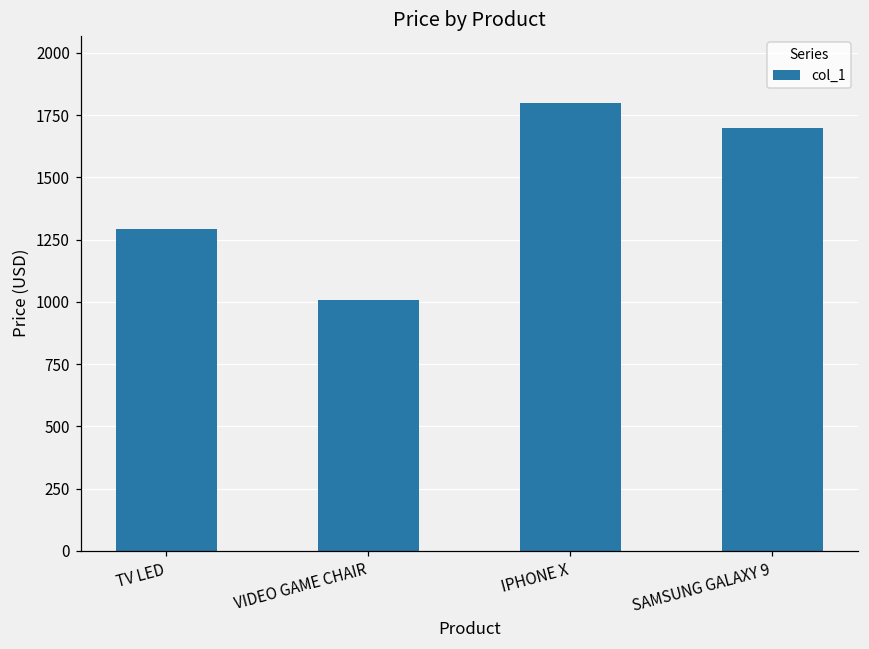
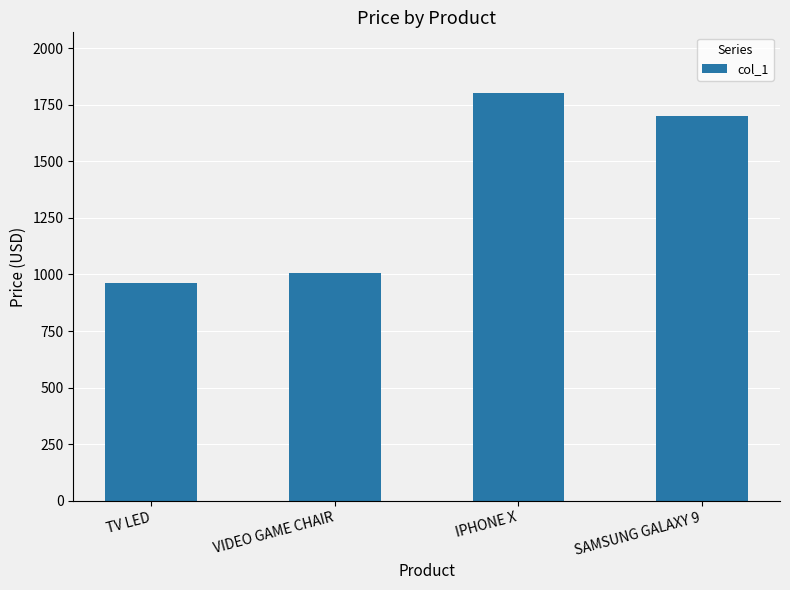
  {
-   "TV LED": 1290,
+   "TV LED": 960,
    "VIDEO GAME CHAIR": 1010,
    "IPHONE X": 1800,
    "SAMSUNG GALAXY 9": 1700
  }
